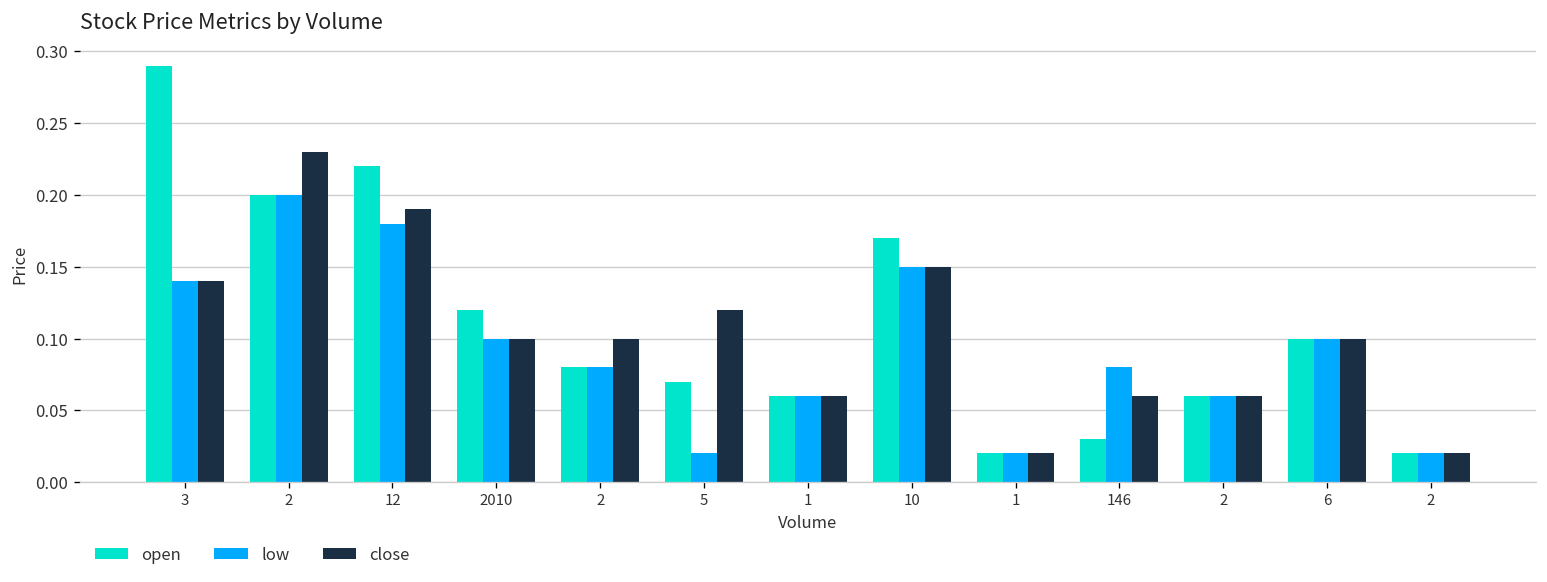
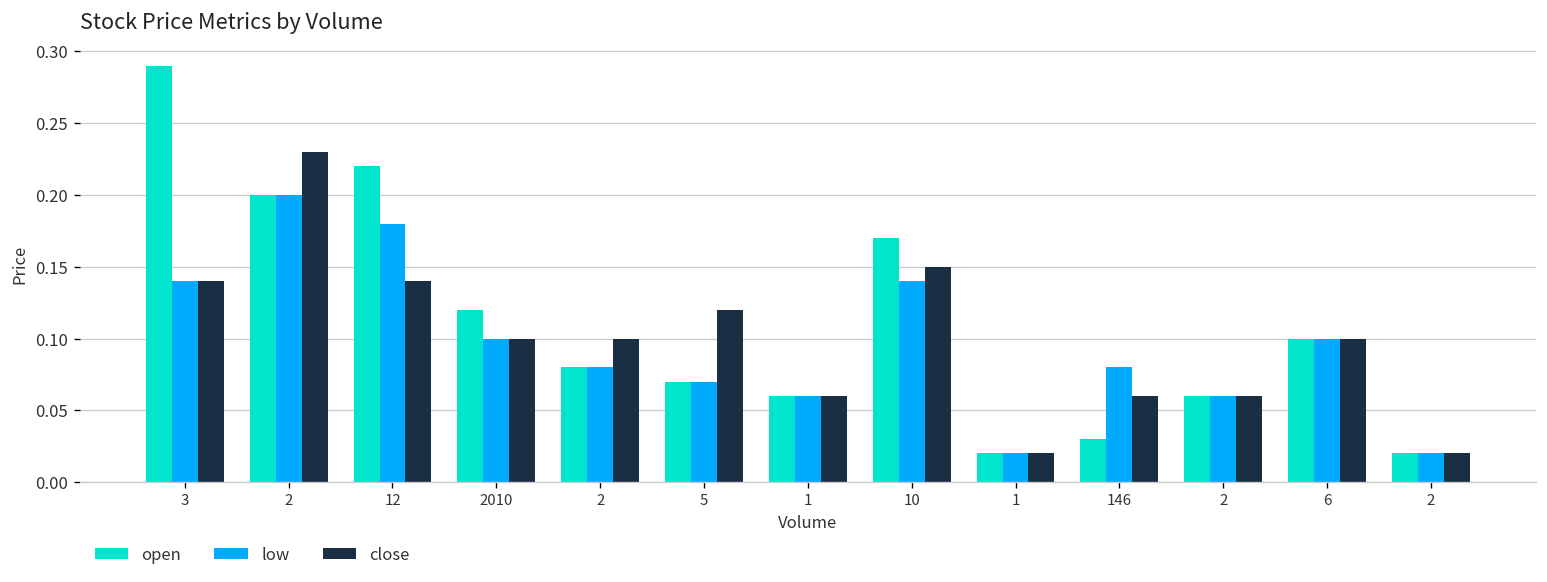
  {
    "open": {
      "3": 0.29,
      "12": 0.22,
      "2010": 0.12,
      "5": 0.07,
      "10": 0.17,
      "146": 0.03,
      "6": 0.10
    },
    "low": {
      "3": 0.14,
      "12": 0.18,
      "2010": 0.10,
-     "5": 0.02,
-     "10": 0.15,
+     "5": 0.07,
+     "10": 0.14,
      "146": 0.08,
      "6": 0.10
    },
    "close": {
      "3": 0.14,
-     "12": 0.19,
+     "12": 0.14,
      "2010": 0.10,
      "5": 0.12,
      "10": 0.15,
      "146": 0.06,
      "6": 0.10
    }
  }
